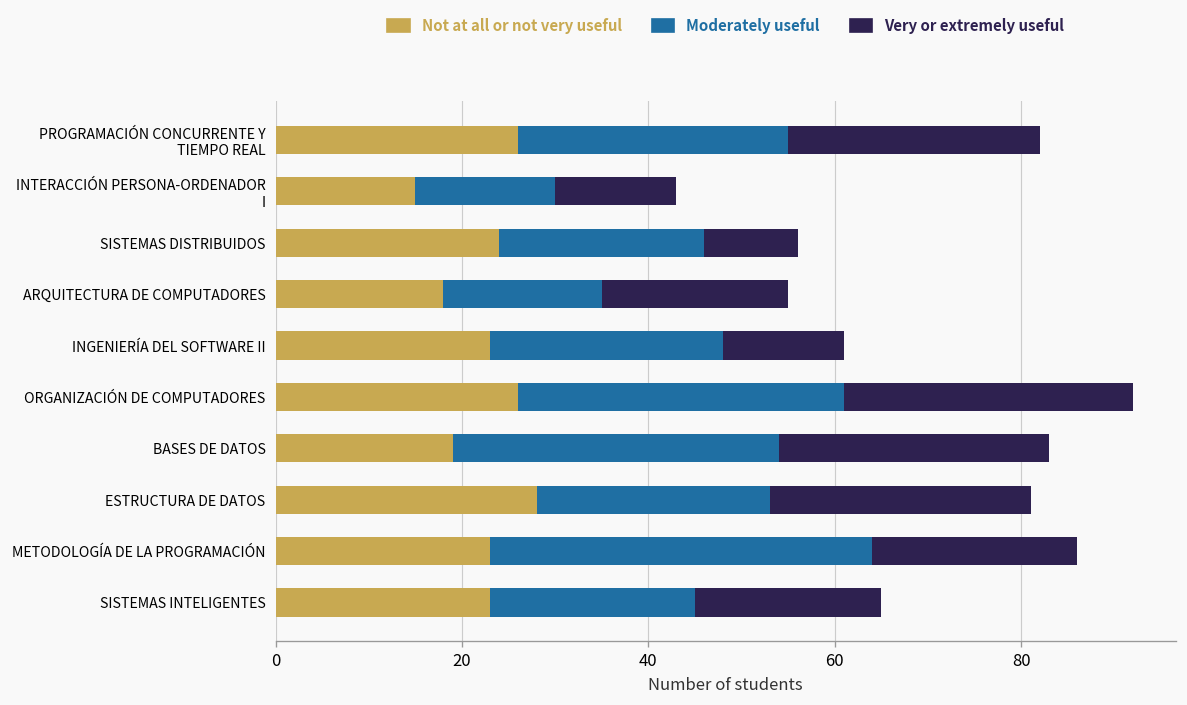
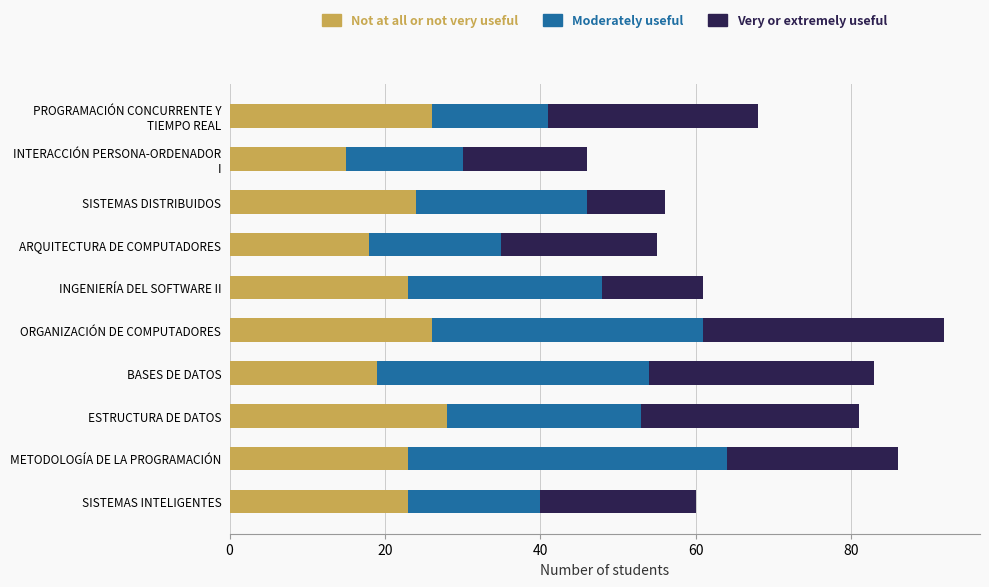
  {
    "Not at all or not very useful": {
      "PROGRAMACIÓN CONCURRENTE Y TIEMPO REAL": 26,
      "INTERACCIÓN PERSONA-ORDENADOR I": 15,
      "SISTEMAS DISTRIBUIDOS": 24,
      "ARQUITECTURA DE COMPUTADORES": 18,
      "INGENIERÍA DEL SOFTWARE II": 23,
      "ORGANIZACIÓN DE COMPUTADORES": 26,
      "BASES DE DATOS": 19,
      "ESTRUCTURA DE DATOS": 28,
      "METODOLOGÍA DE LA PROGRAMACIÓN": 23,
      "SISTEMAS INTELIGENTES": 23
    },
    "Moderately useful": {
-     "PROGRAMACIÓN CONCURRENTE Y TIEMPO REAL": 29,
+     "PROGRAMACIÓN CONCURRENTE Y TIEMPO REAL": 15,
      "INTERACCIÓN PERSONA-ORDENADOR I": 15,
      "SISTEMAS DISTRIBUIDOS": 22,
      "ARQUITECTURA DE COMPUTADORES": 17,
      "INGENIERÍA DEL SOFTWARE II": 25,
      "ORGANIZACIÓN DE COMPUTADORES": 35,
      "BASES DE DATOS": 35,
      "ESTRUCTURA DE DATOS": 25,
      "METODOLOGÍA DE LA PROGRAMACIÓN": 41,
-     "SISTEMAS INTELIGENTES": 22
+     "SISTEMAS INTELIGENTES": 17
    },
    "Very or extremely useful": {
      "PROGRAMACIÓN CONCURRENTE Y TIEMPO REAL": 27,
-     "INTERACCIÓN PERSONA-ORDENADOR I": 13,
+     "INTERACCIÓN PERSONA-ORDENADOR I": 16,
      "SISTEMAS DISTRIBUIDOS": 10,
      "ARQUITECTURA DE COMPUTADORES": 20,
      "INGENIERÍA DEL SOFTWARE II": 13,
      "ORGANIZACIÓN DE COMPUTADORES": 31,
      "BASES DE DATOS": 29,
      "ESTRUCTURA DE DATOS": 28,
      "METODOLOGÍA DE LA PROGRAMACIÓN": 22,
      "SISTEMAS INTELIGENTES": 20
    }
  }
